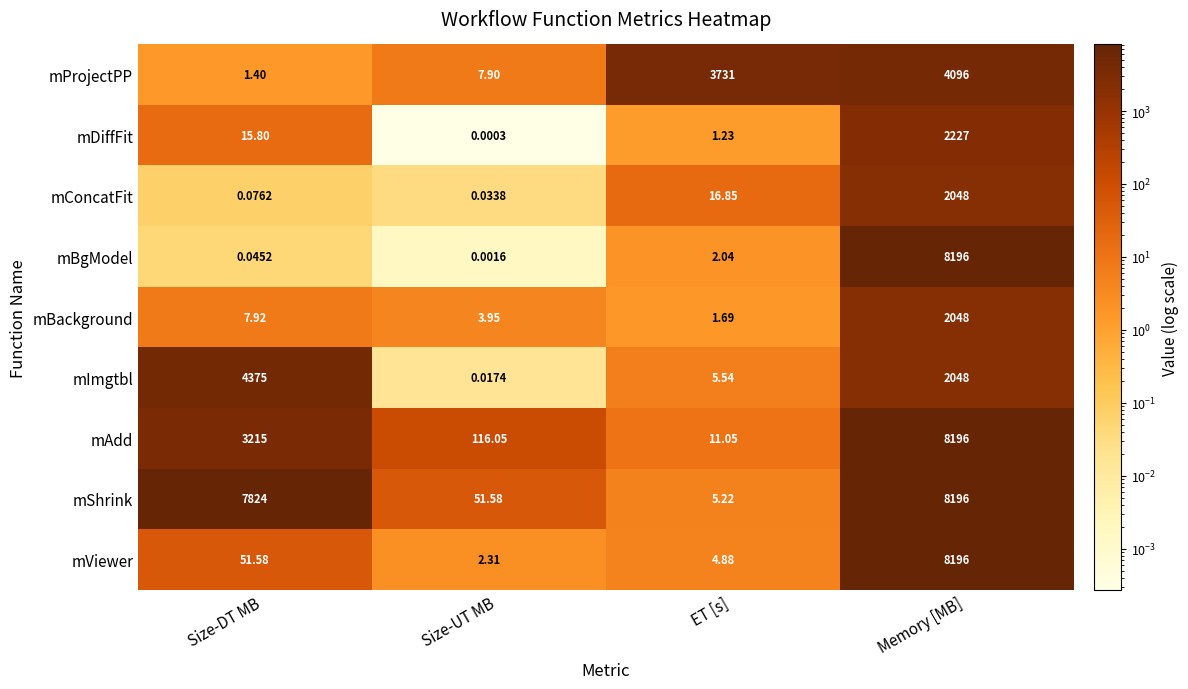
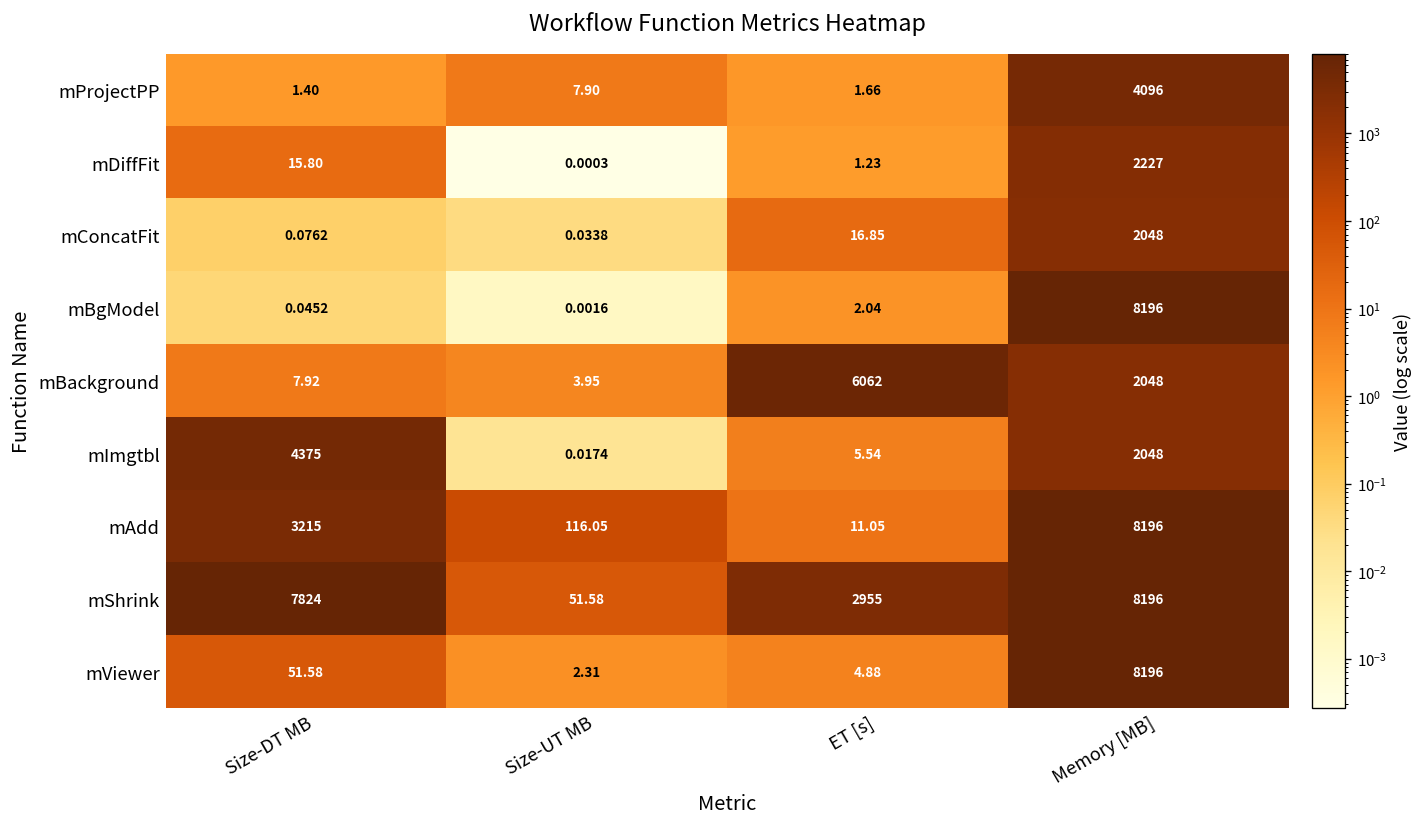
  {
    "mProjectPP": {
      "Size-DT MB": 1.40,
      "Size-UT MB": 7.90,
-     "ET [s]": 3731,
+     "ET [s]": 1.66,
      "Memory [MB]": 4096
    },
    "mDiffFit": {
      "Size-DT MB": 15.80,
      "Size-UT MB": 0.0003,
      "ET [s]": 1.23,
      "Memory [MB]": 2227
    },
    "mConcatFit": {
      "Size-DT MB": 0.0762,
      "Size-UT MB": 0.0338,
      "ET [s]": 16.85,
      "Memory [MB]": 2048
    },
    "mBgModel": {
      "Size-DT MB": 0.0452,
      "Size-UT MB": 0.0016,
      "ET [s]": 2.04,
      "Memory [MB]": 8196
    },
    "mBackground": {
      "Size-DT MB": 7.92,
      "Size-UT MB": 3.95,
-     "ET [s]": 1.69,
+     "ET [s]": 6062,
      "Memory [MB]": 2048
    },
    "mImgtbl": {
      "Size-DT MB": 4375,
      "Size-UT MB": 0.0174,
      "ET [s]": 5.54,
      "Memory [MB]": 2048
    },
    "mAdd": {
      "Size-DT MB": 3215,
      "Size-UT MB": 116.05,
      "ET [s]": 11.05,
      "Memory [MB]": 8196
    },
    "mShrink": {
      "Size-DT MB": 7824,
      "Size-UT MB": 51.58,
-     "ET [s]": 5.22,
+     "ET [s]": 2955,
      "Memory [MB]": 8196
    },
    "mViewer": {
      "Size-DT MB": 51.58,
      "Size-UT MB": 2.31,
      "ET [s]": 4.88,
      "Memory [MB]": 8196
    }
  }
